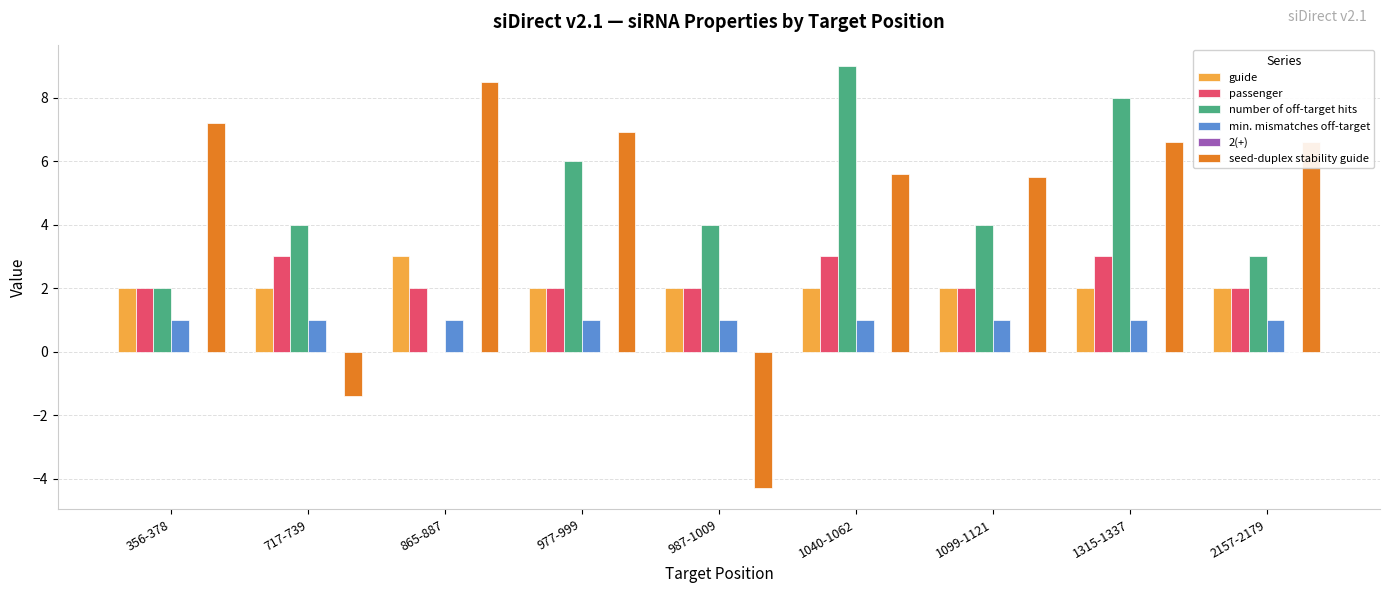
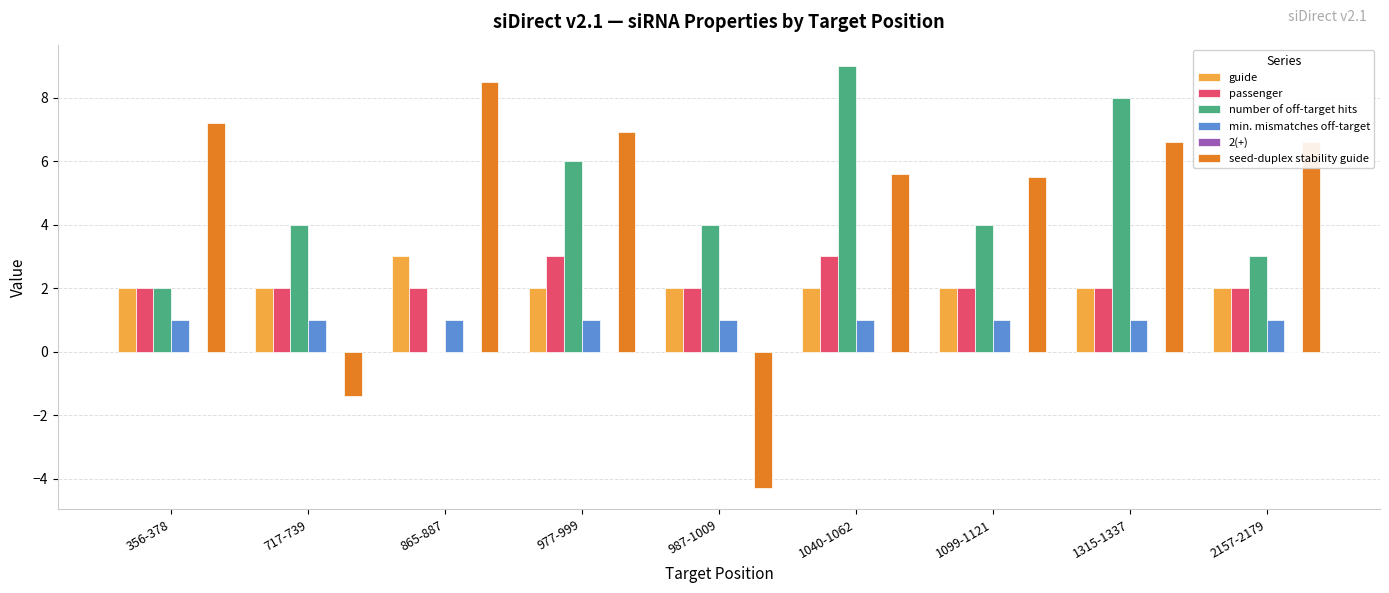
  {
    "passenger": {
      "356-378": 2,
-     "717-739": 3,
+     "717-739": 2,
      "865-887": 2,
-     "977-999": 2,
+     "977-999": 3,
      "987-1009": 2,
      "1040-1062": 3,
      "1099-1121": 2,
-     "1315-1337": 3,
+     "1315-1337": 2,
      "2157-2179": 2
    },
    "number of off-target hits": {
      "356-378": 2,
      "717-739": 4,
      "865-887": 0,
      "977-999": 6,
      "987-1009": 4,
      "1040-1062": 9,
      "1099-1121": 4,
      "1315-1337": 8,
      "2157-2179": 3
    },
    "min. mismatches off-target": {
      "356-378": 1,
      "717-739": 1,
      "865-887": 1,
      "977-999": 1,
      "987-1009": 1,
      "1040-1062": 1,
      "1099-1121": 1,
      "1315-1337": 1,
      "2157-2179": 1
    },
    "2(+)": {
      "356-378": 0,
      "717-739": 0,
      "865-887": 0,
      "977-999": 0,
      "987-1009": 0,
      "1040-1062": 0,
      "1099-1121": 0,
      "1315-1337": 0,
      "2157-2179": 0
    }
  }
